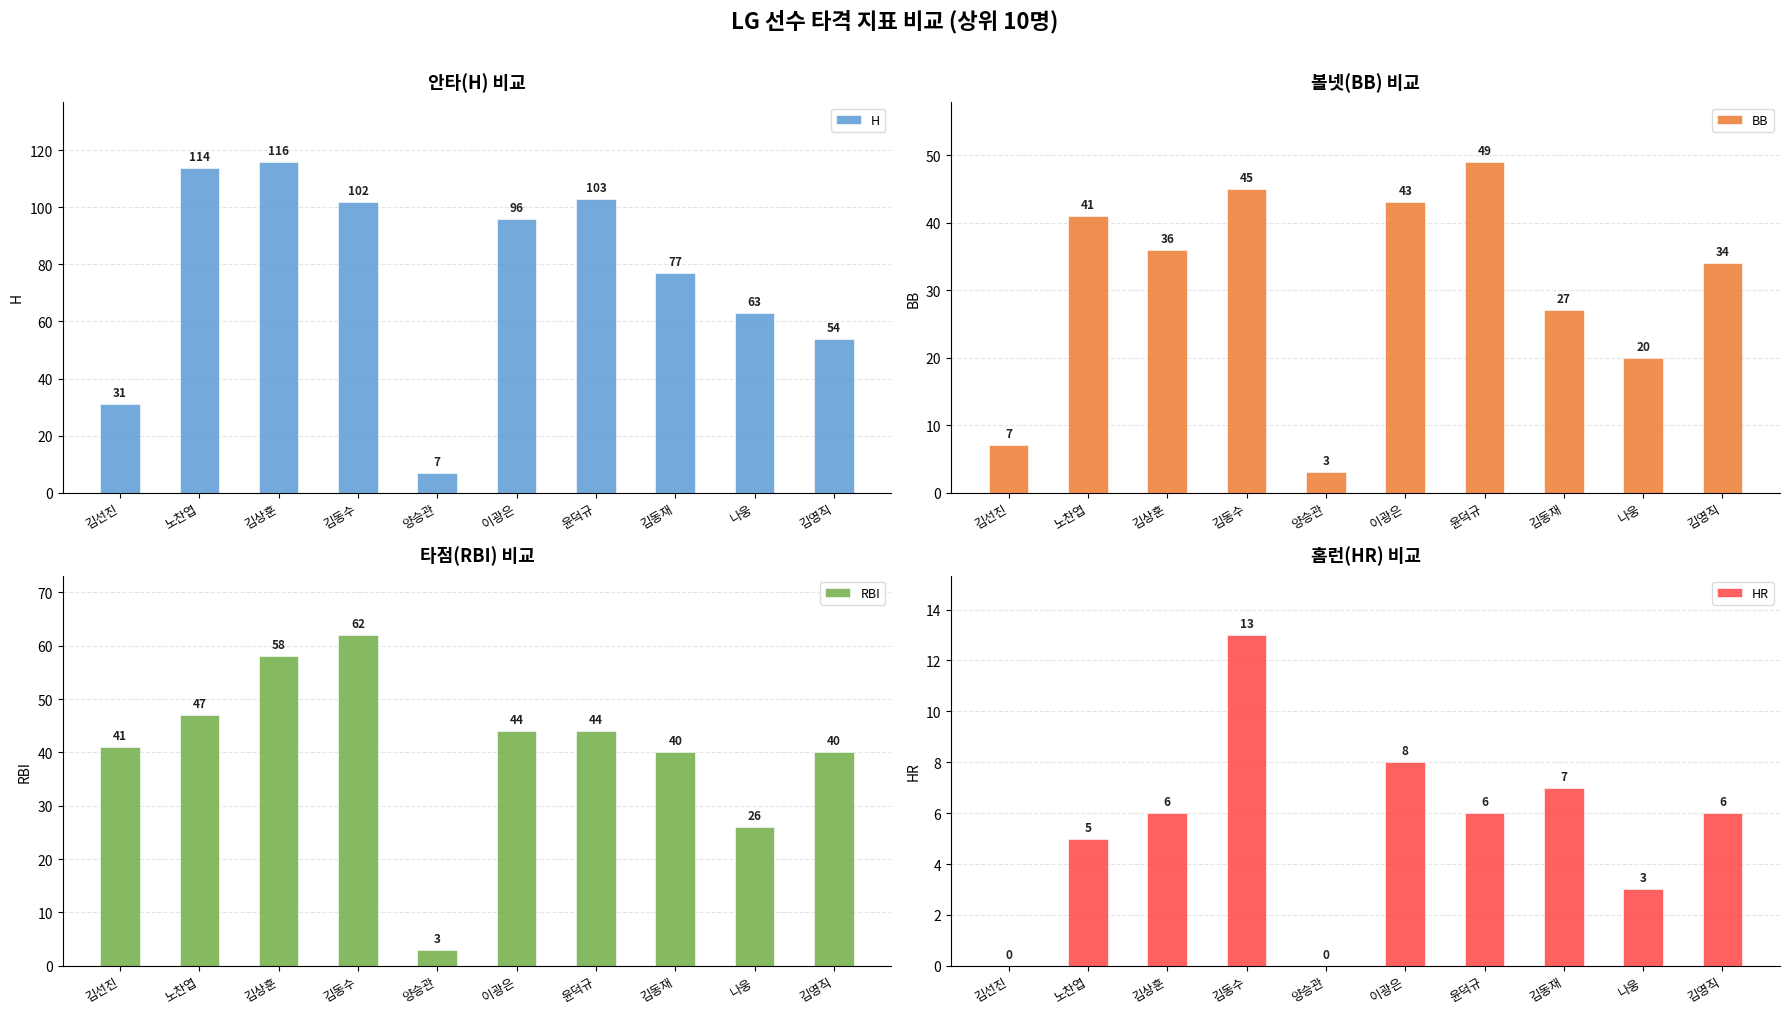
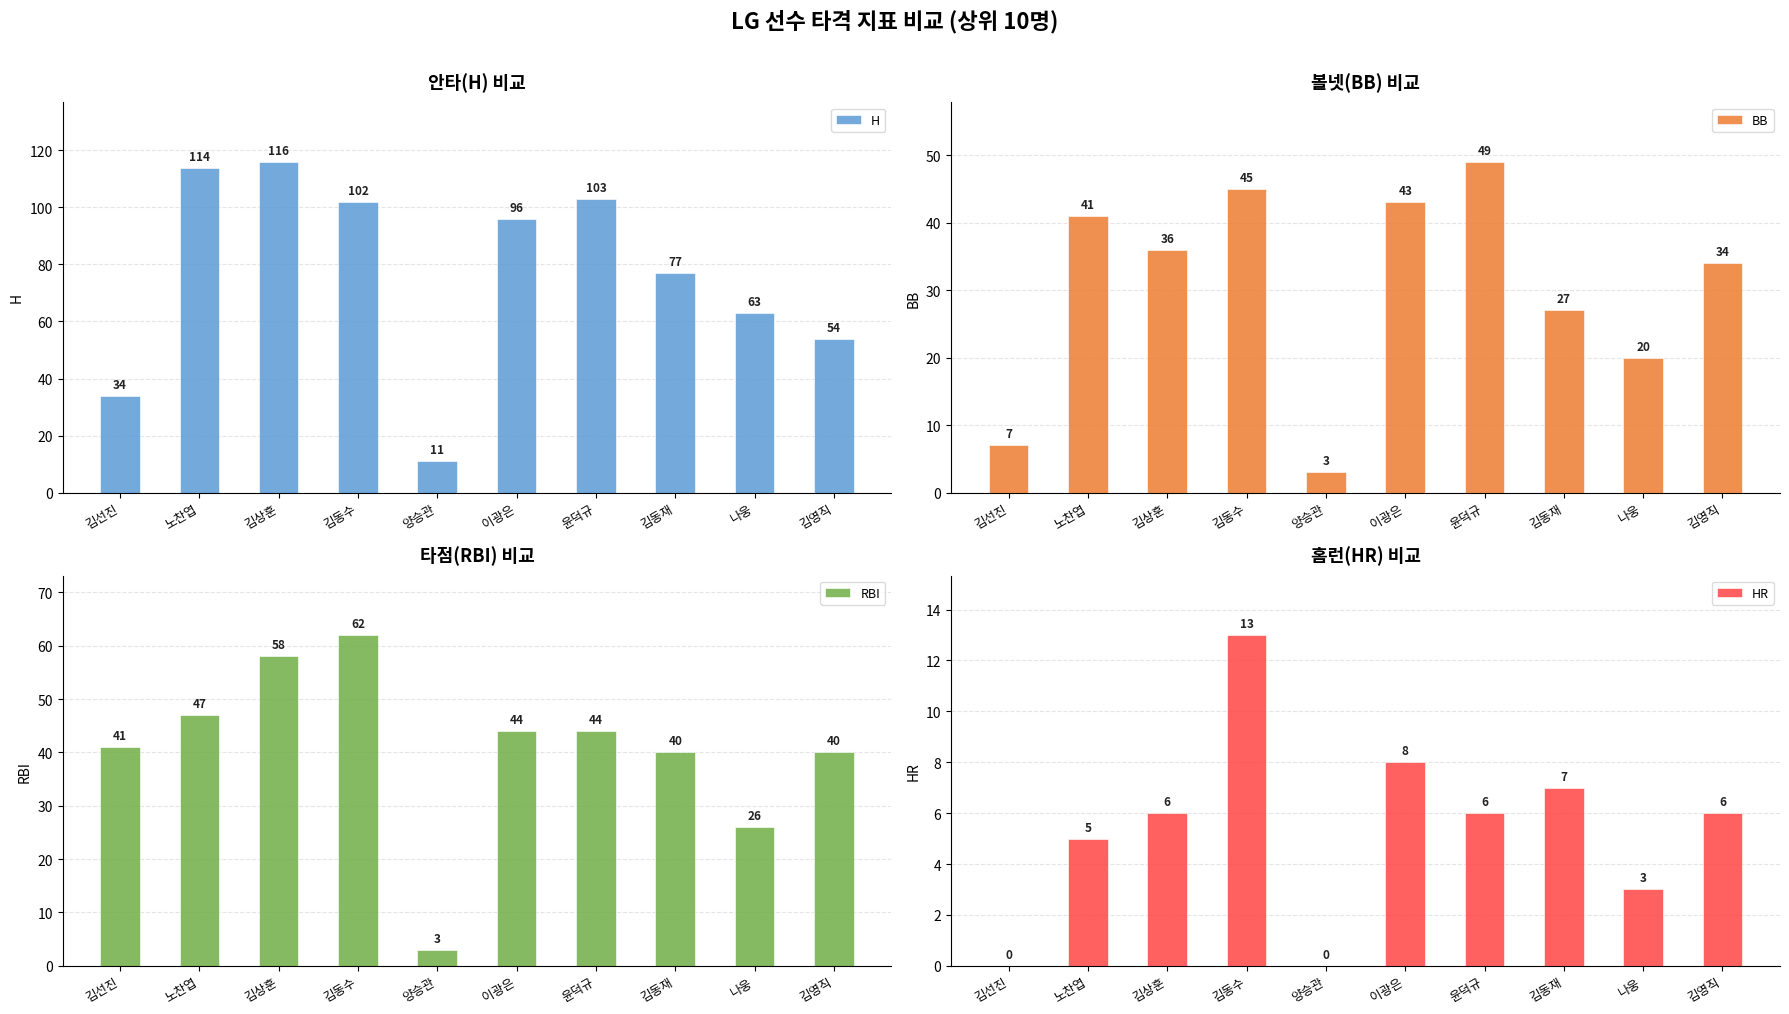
  {
    "안타(H) 비교": {
-     "김선진": 31,
+     "김선진": 34,
      "노찬엽": 114,
      "김상훈": 116,
      "김동수": 102,
-     "양승관": 7,
+     "양승관": 11,
      "이광은": 96,
      "윤덕규": 103,
      "김동재": 77,
      "나웅": 63,
      "김영직": 54
    },
    "볼넷(BB) 비교": {
      "김선진": 7,
      "노찬엽": 41,
      "김상훈": 36,
      "김동수": 45,
      "양승관": 3,
      "이광은": 43,
      "윤덕규": 49,
      "김동재": 27,
      "나웅": 20,
      "김영직": 34
    },
    "타점(RBI) 비교": {
      "김선진": 41,
      "노찬엽": 47,
      "김상훈": 58,
      "김동수": 62,
      "양승관": 3,
      "이광은": 44,
      "윤덕규": 44,
      "김동재": 40,
      "나웅": 26,
      "김영직": 40
    },
    "홈런(HR) 비교": {
      "김선진": 0,
      "노찬엽": 5,
      "김상훈": 6,
      "김동수": 13,
      "양승관": 0,
      "이광은": 8,
      "윤덕규": 6,
      "김동재": 7,
      "나웅": 3,
      "김영직": 6
    }
  }
